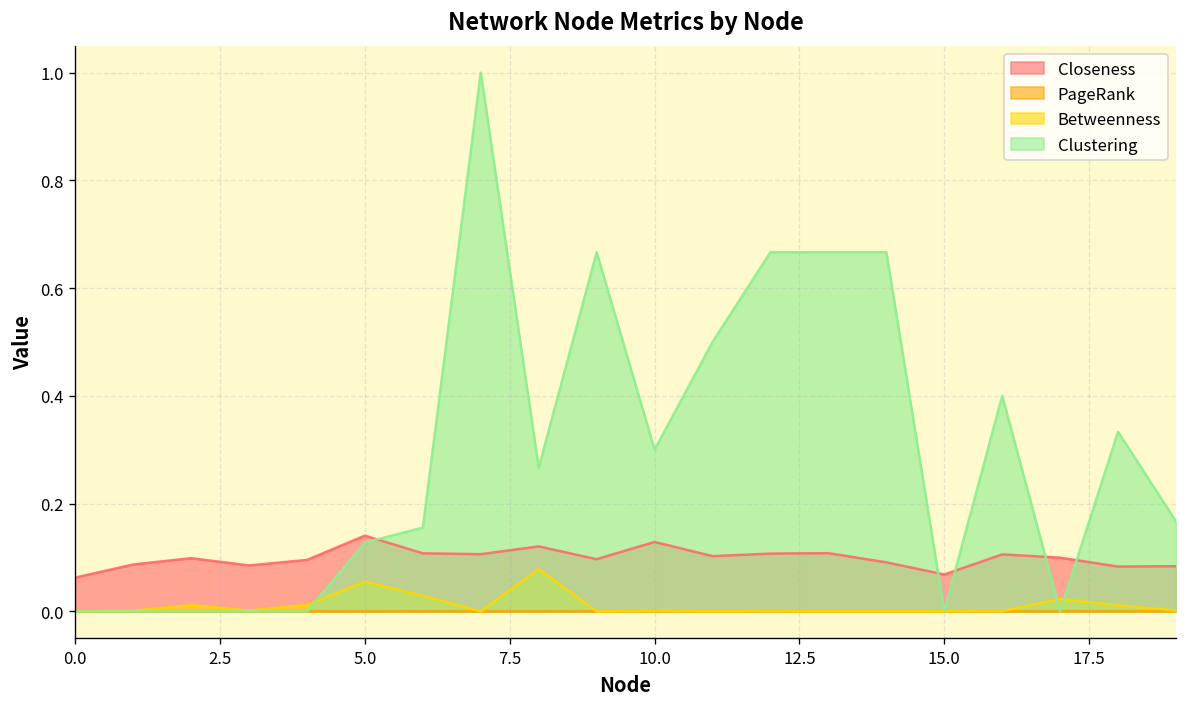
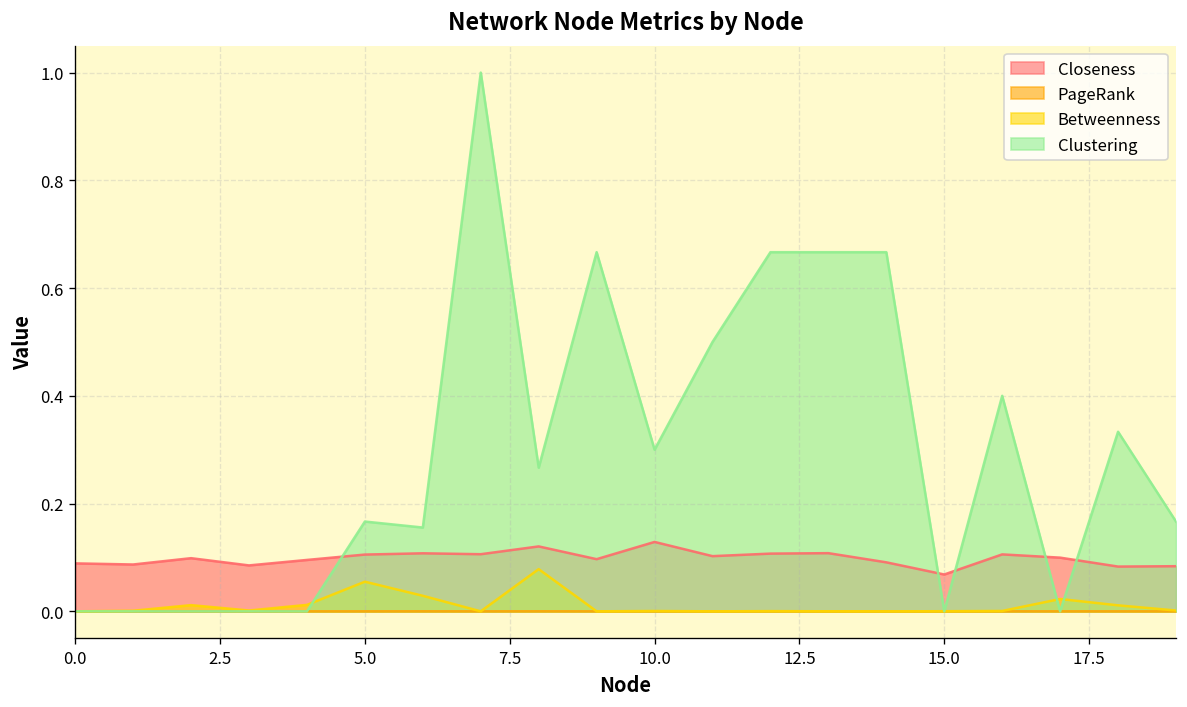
  {
    "Closeness": {
-     "0.0": 0.06,
-     "5.0": 0.14,
+     "0.0": 0.09,
+     "5.0": 0.11,
      "10.0": 0.13,
      "15.0": 0.07
    },
    "Clustering": {
-     "5.0": 0.13,
+     "5.0": 0.17,
      "10.0": 0.30
    }
  }
